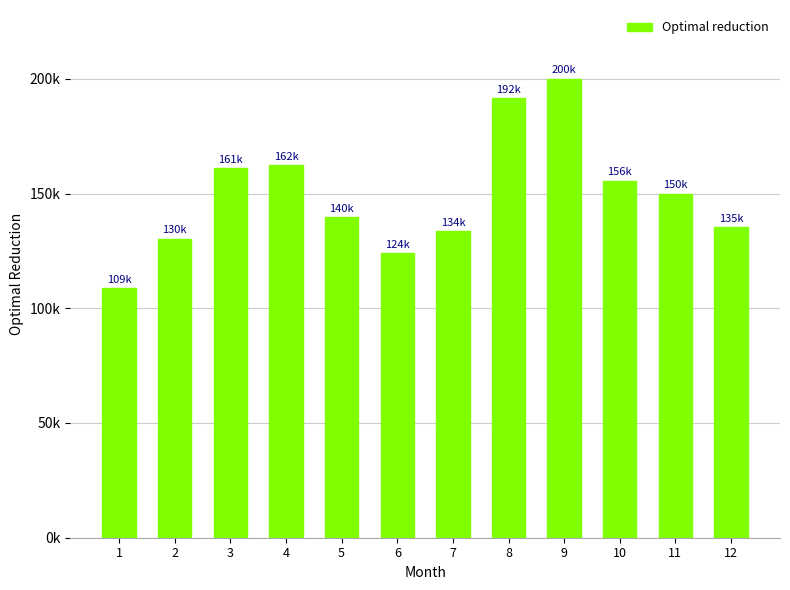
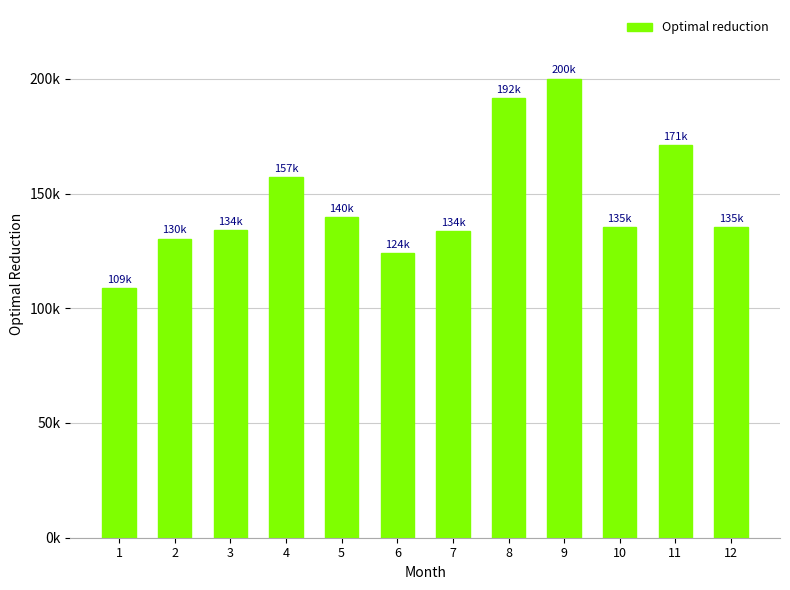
  {
    "1": "109k",
    "2": "130k",
-   "3": "161k",
-   "4": "162k",
+   "3": "134k",
+   "4": "157k",
    "5": "140k",
    "6": "124k",
    "7": "134k",
    "8": "192k",
    "9": "200k",
-   "10": "156k",
-   "11": "150k",
+   "10": "135k",
+   "11": "171k",
    "12": "135k"
  }
